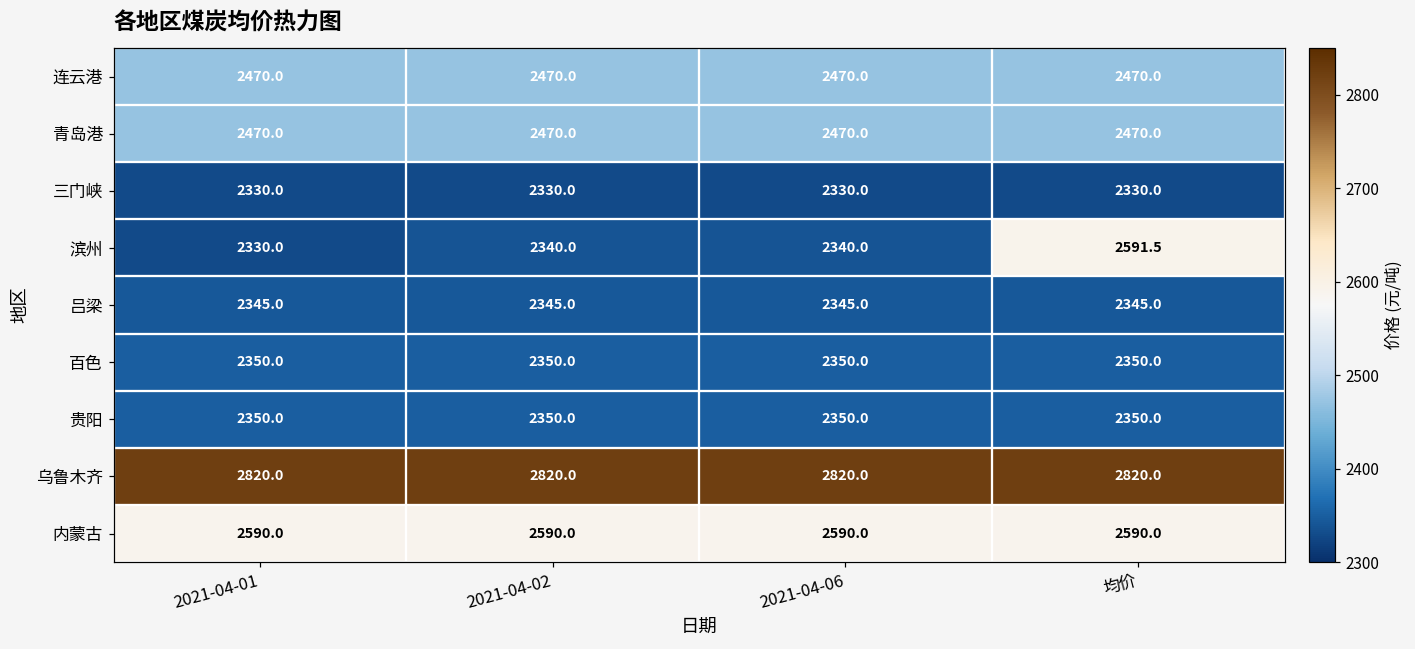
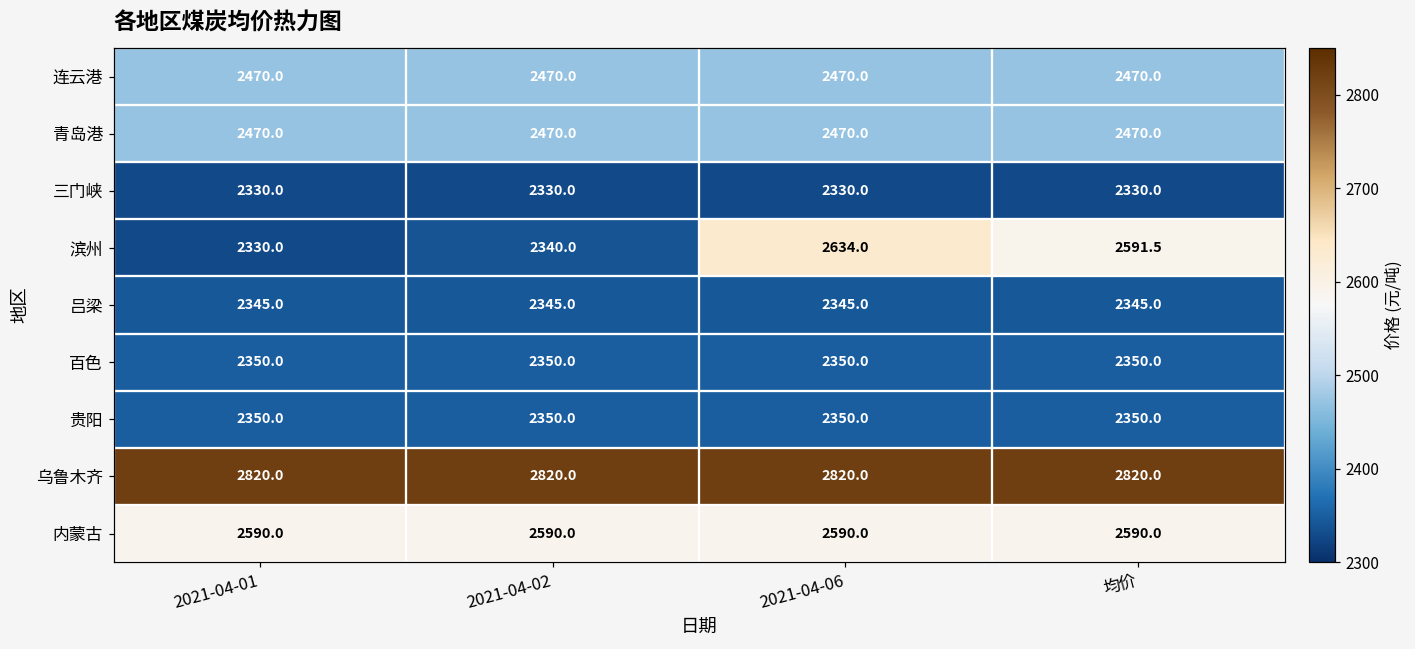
  {
    "连云港": {
      "2021-04-01": 2470.0,
      "2021-04-02": 2470.0,
      "2021-04-06": 2470.0,
      "均价": 2470.0
    },
    "青岛港": {
      "2021-04-01": 2470.0,
      "2021-04-02": 2470.0,
      "2021-04-06": 2470.0,
      "均价": 2470.0
    },
    "三门峡": {
      "2021-04-01": 2330.0,
      "2021-04-02": 2330.0,
      "2021-04-06": 2330.0,
      "均价": 2330.0
    },
    "滨州": {
      "2021-04-01": 2330.0,
      "2021-04-02": 2340.0,
-     "2021-04-06": 2340.0,
+     "2021-04-06": 2634.0,
      "均价": 2591.5
    },
    "吕梁": {
      "2021-04-01": 2345.0,
      "2021-04-02": 2345.0,
      "2021-04-06": 2345.0,
      "均价": 2345.0
    },
    "百色": {
      "2021-04-01": 2350.0,
      "2021-04-02": 2350.0,
      "2021-04-06": 2350.0,
      "均价": 2350.0
    },
    "贵阳": {
      "2021-04-01": 2350.0,
      "2021-04-02": 2350.0,
      "2021-04-06": 2350.0,
      "均价": 2350.0
    },
    "乌鲁木齐": {
      "2021-04-01": 2820.0,
      "2021-04-02": 2820.0,
      "2021-04-06": 2820.0,
      "均价": 2820.0
    },
    "内蒙古": {
      "2021-04-01": 2590.0,
      "2021-04-02": 2590.0,
      "2021-04-06": 2590.0,
      "均价": 2590.0
    }
  }
